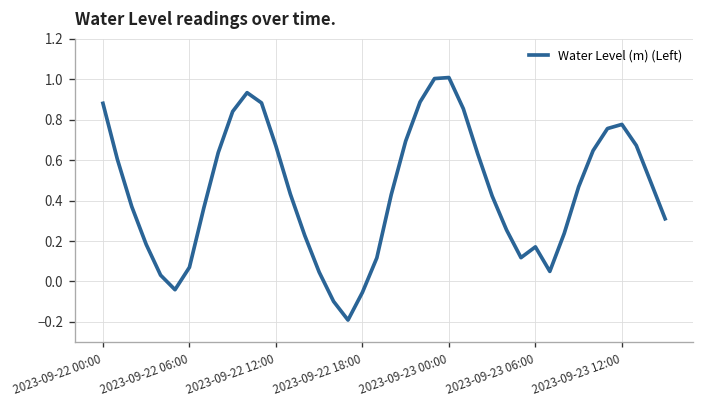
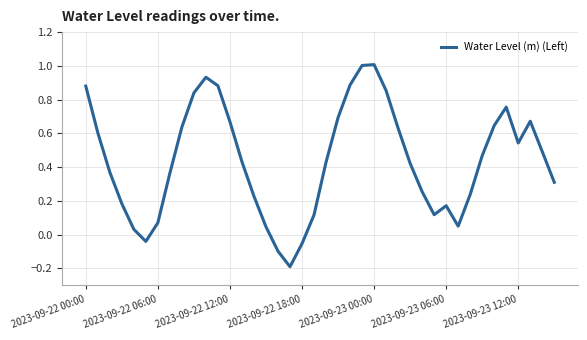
  {
    "2023-09-22 00:00": 0.88,
    "2023-09-22 06:00": 0.07,
    "2023-09-22 12:00": 0.67,
    "2023-09-22 18:00": -0.05,
    "2023-09-23 00:00": 1.01,
    "2023-09-23 06:00": 0.17,
-   "2023-09-23 12:00": 0.78
+   "2023-09-23 12:00": 0.54
  }
